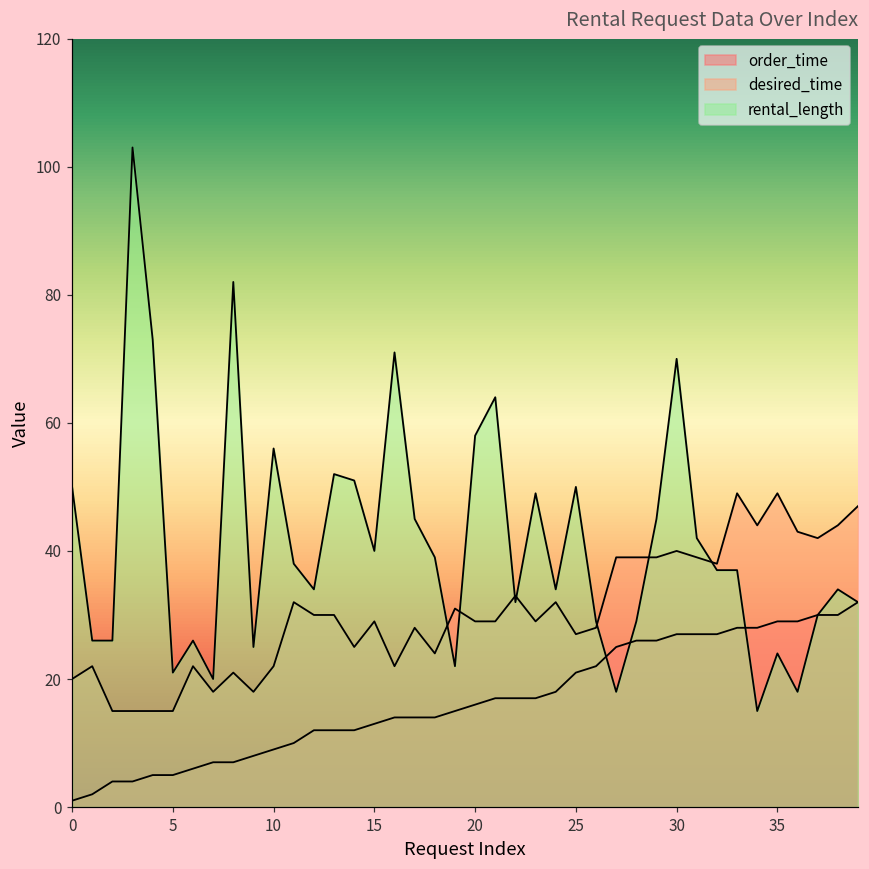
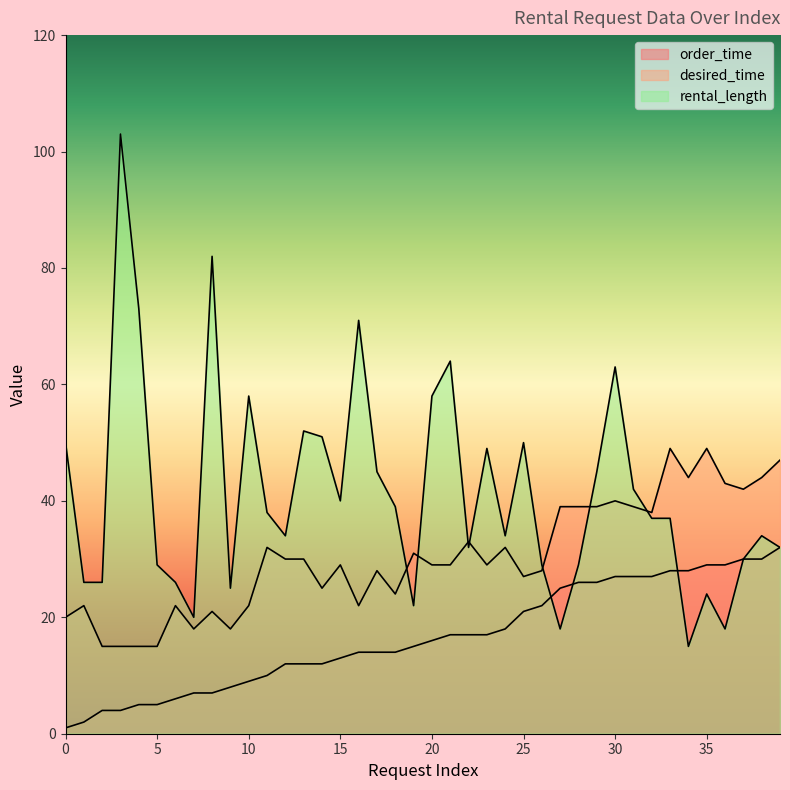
  {
    "rental_length": {
      "0": 50,
-     "5": 21,
-     "10": 56,
+     "5": 29,
+     "10": 58,
      "15": 40,
      "20": 58,
      "25": 50,
-     "30": 70,
+     "30": 63,
      "35": 24
    }
  }
